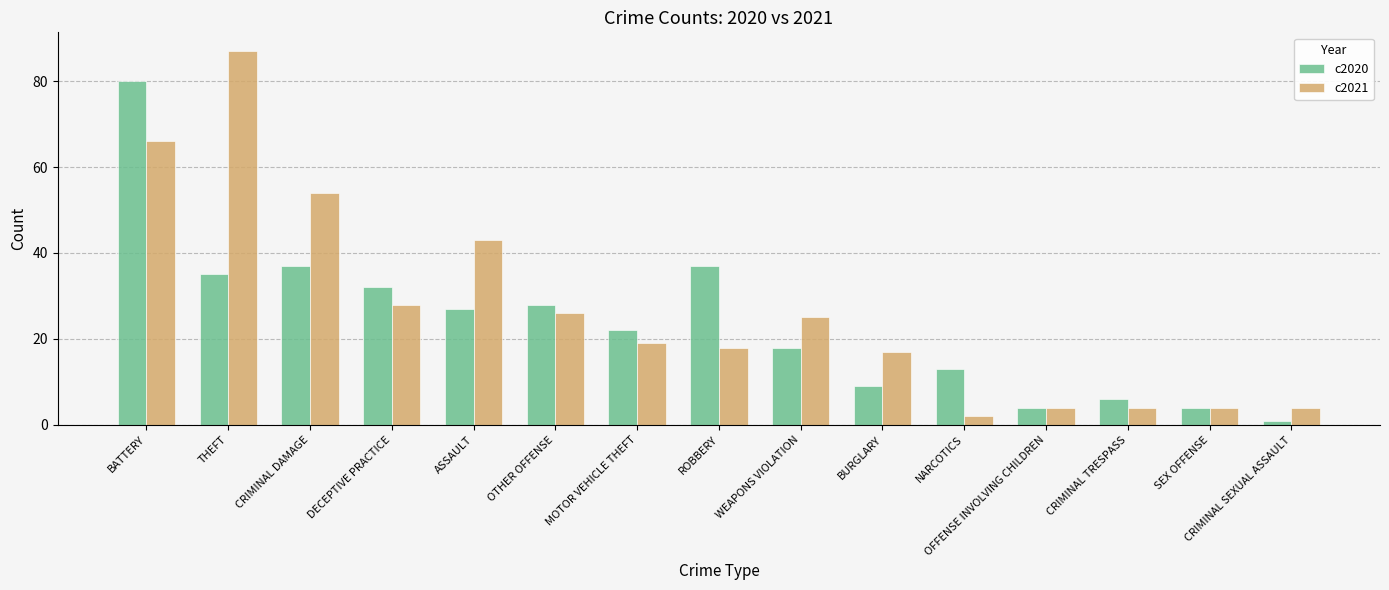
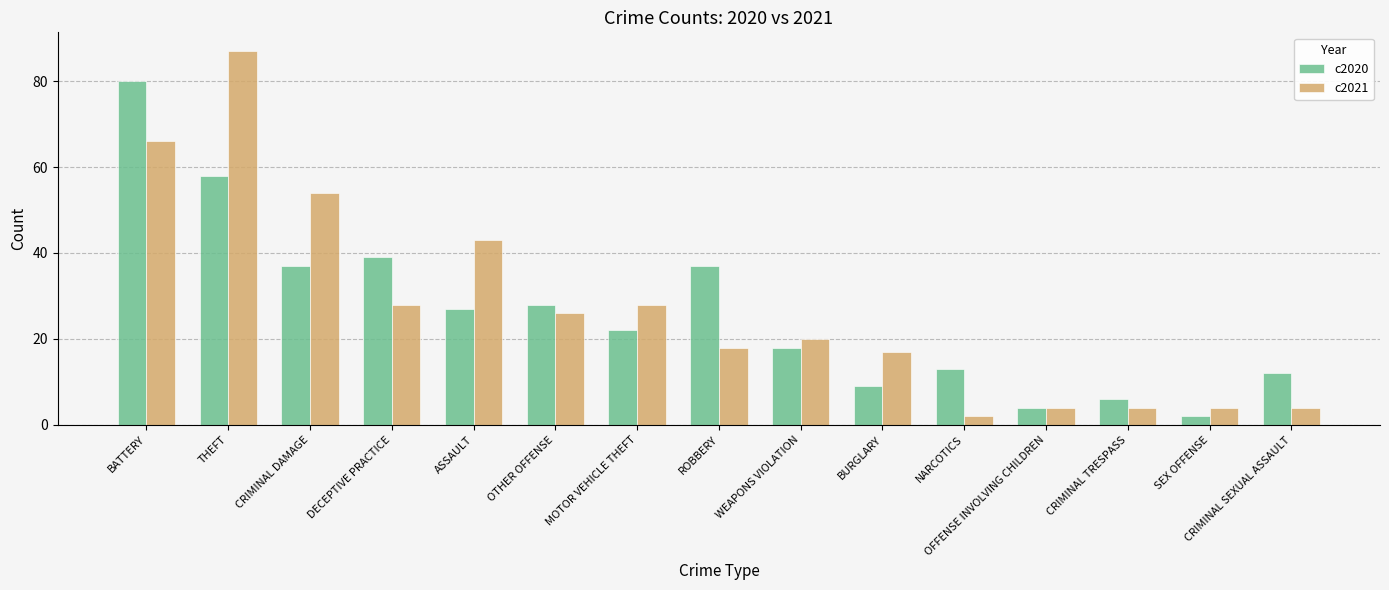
  {
    "c2020": {
      "BATTERY": 80,
-     "THEFT": 35,
+     "THEFT": 58,
      "CRIMINAL DAMAGE": 37,
-     "DECEPTIVE PRACTICE": 32,
+     "DECEPTIVE PRACTICE": 39,
      "ASSAULT": 27,
      "OTHER OFFENSE": 28,
      "MOTOR VEHICLE THEFT": 22,
      "ROBBERY": 37,
      "WEAPONS VIOLATION": 18,
      "BURGLARY": 9,
      "NARCOTICS": 13,
      "OFFENSE INVOLVING CHILDREN": 4,
      "CRIMINAL TRESPASS": 6,
-     "SEX OFFENSE": 4,
-     "CRIMINAL SEXUAL ASSAULT": 1
+     "SEX OFFENSE": 2,
+     "CRIMINAL SEXUAL ASSAULT": 12
    },
    "c2021": {
      "BATTERY": 66,
      "THEFT": 87,
      "CRIMINAL DAMAGE": 54,
      "DECEPTIVE PRACTICE": 28,
      "ASSAULT": 43,
      "OTHER OFFENSE": 26,
-     "MOTOR VEHICLE THEFT": 19,
+     "MOTOR VEHICLE THEFT": 28,
      "ROBBERY": 18,
-     "WEAPONS VIOLATION": 25,
+     "WEAPONS VIOLATION": 20,
      "BURGLARY": 17,
      "NARCOTICS": 2,
      "OFFENSE INVOLVING CHILDREN": 4,
      "CRIMINAL TRESPASS": 4,
      "SEX OFFENSE": 4,
      "CRIMINAL SEXUAL ASSAULT": 4
    }
  }
